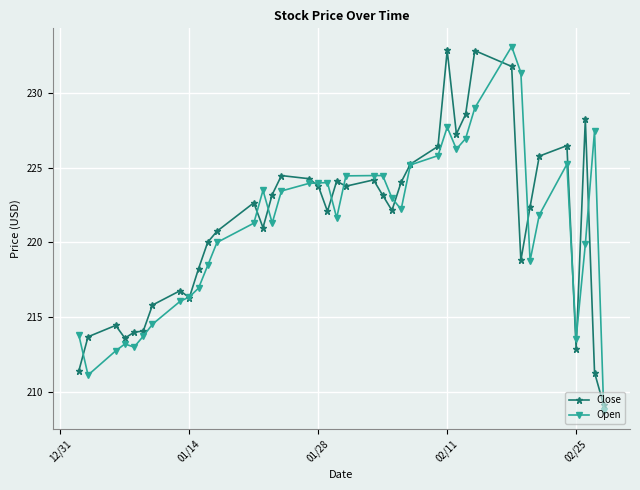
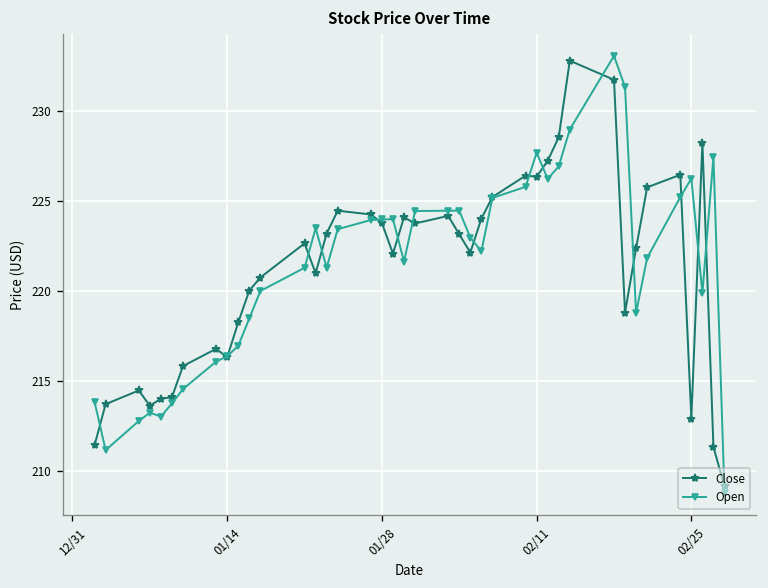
  {
    "Close": {
      "01/28": 223.8,
-     "02/11": 232.8,
+     "02/11": 226.4,
      "02/25": 212.9
    },
    "Open": {
      "01/28": 224.0,
      "02/11": 227.7,
-     "02/25": 213.6
+     "02/25": 226.3
    }
  }
